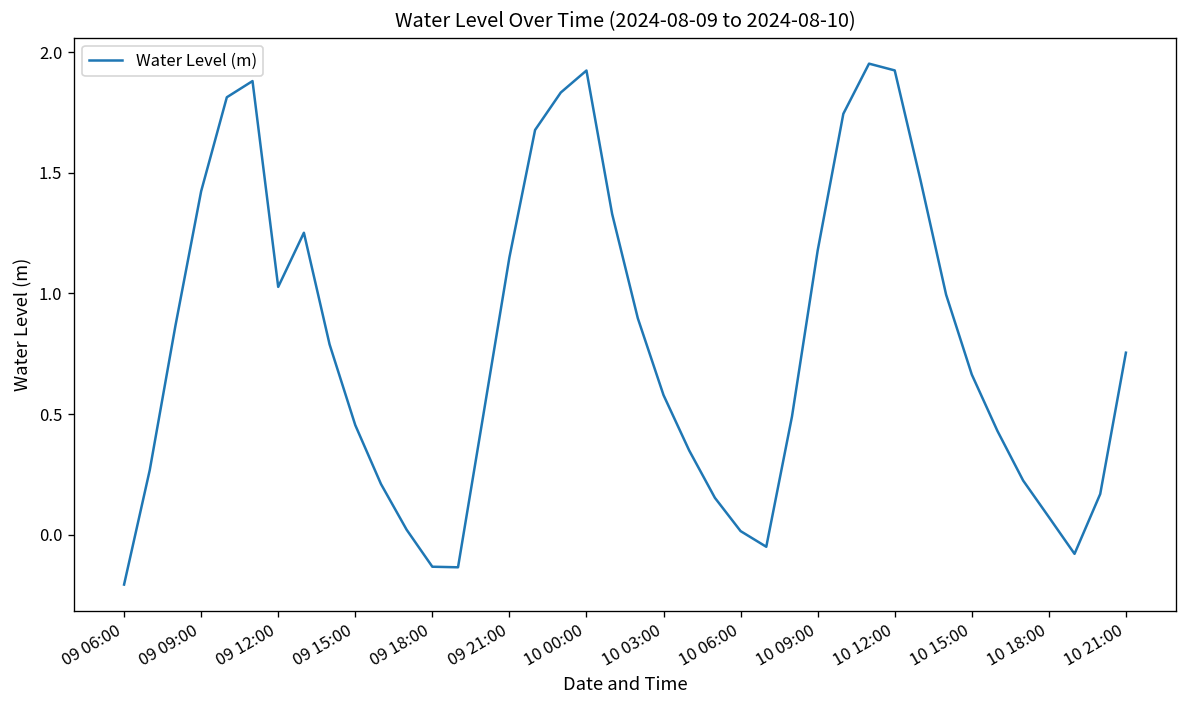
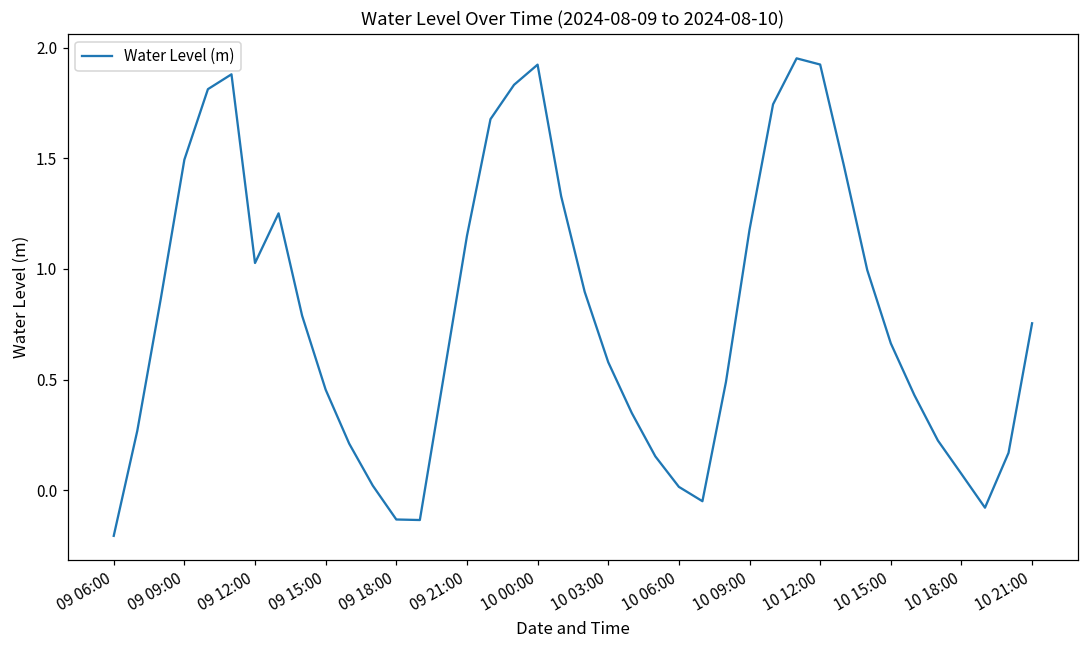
  {
    "09 06:00": -0.21,
-   "09 09:00": 1.42,
+   "09 09:00": 1.49,
    "09 12:00": 1.03,
    "09 15:00": 0.45,
    "09 18:00": -0.13,
    "09 21:00": 1.15,
    "10 00:00": 1.92,
    "10 03:00": 0.58,
    "10 06:00": 0.01,
    "10 09:00": 1.18,
    "10 12:00": 1.92,
    "10 15:00": 0.66,
    "10 18:00": 0.07,
    "10 21:00": 0.75
  }
